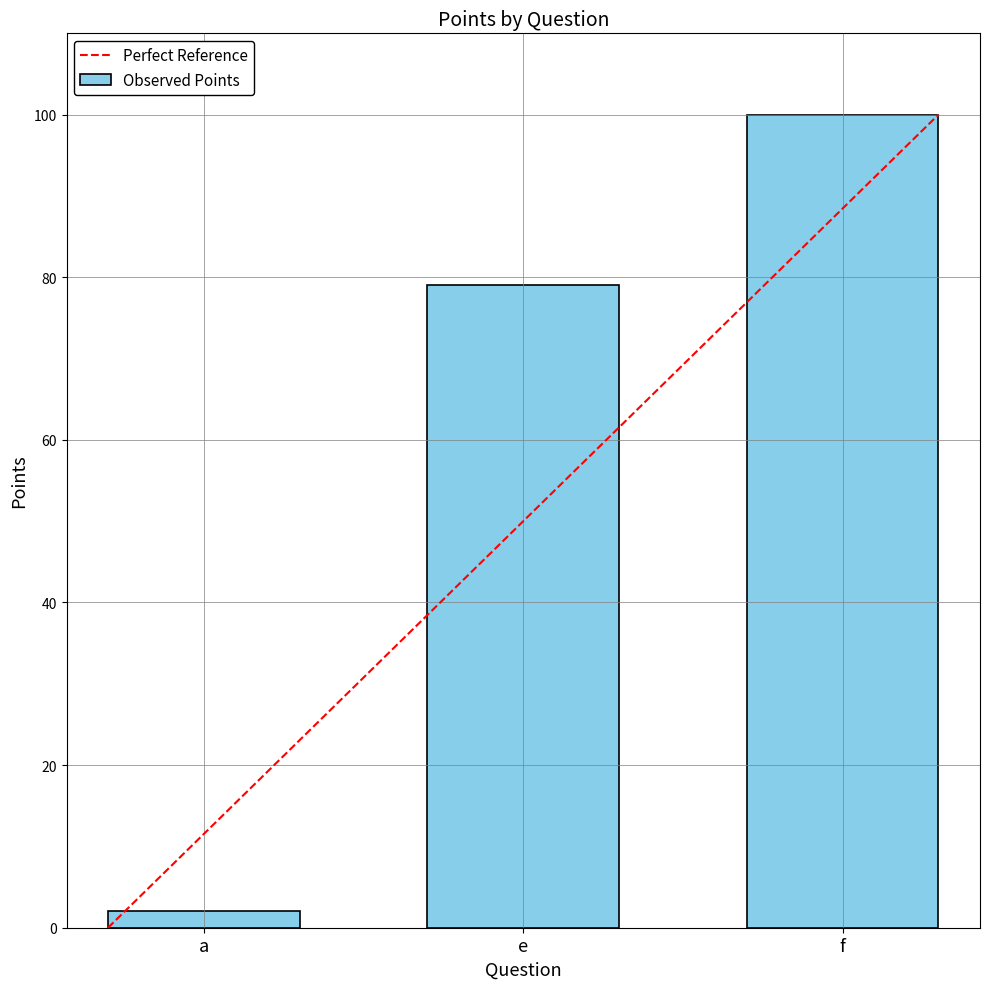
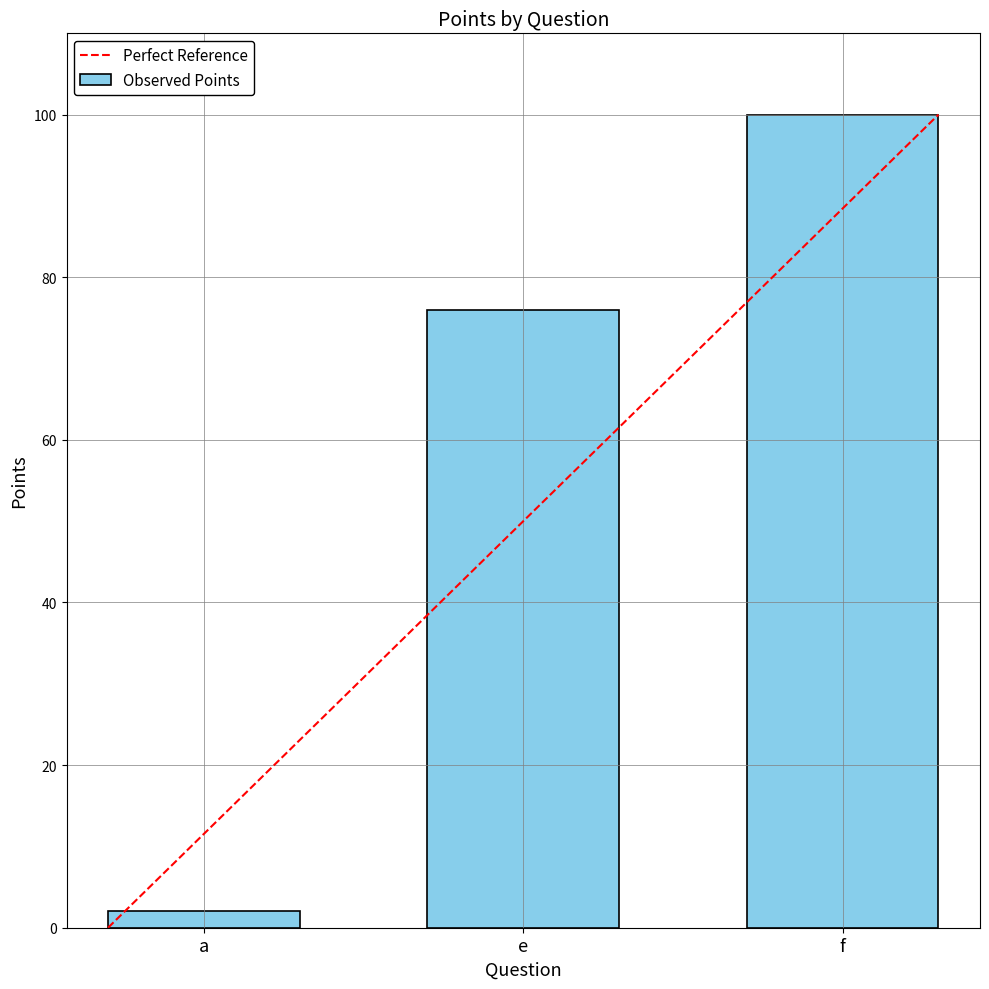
  {
    "Observed Points": {
      "a": 2,
-     "e": 79,
+     "e": 76,
      "f": 100
    }
  }
